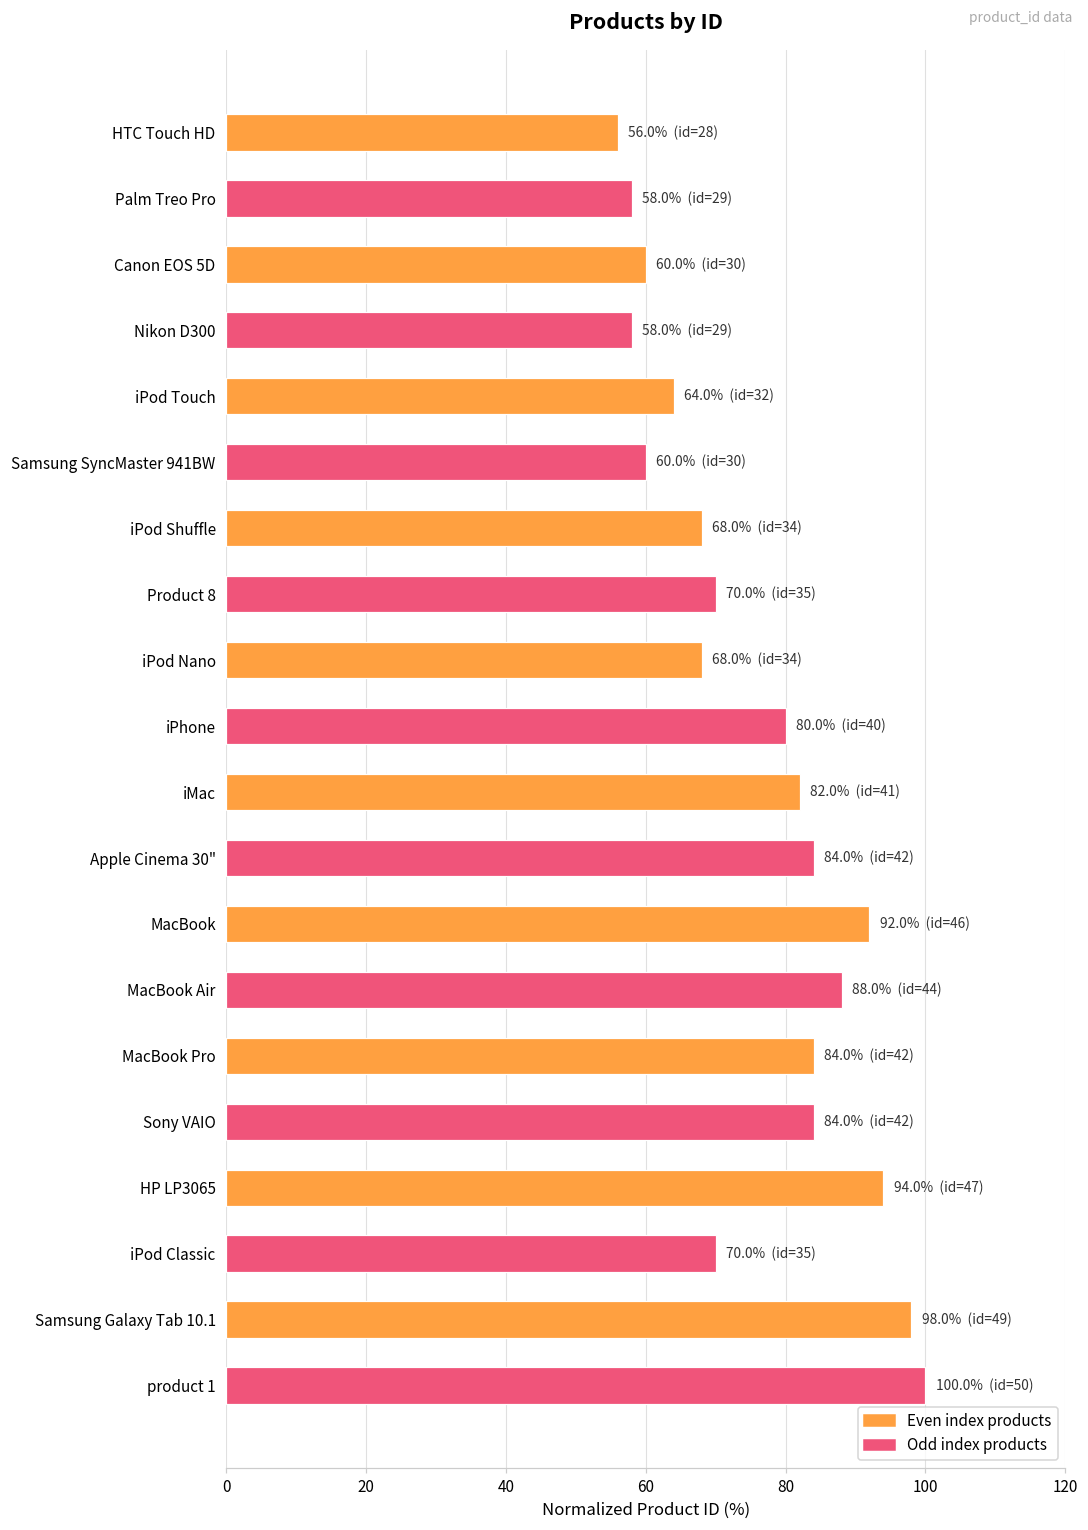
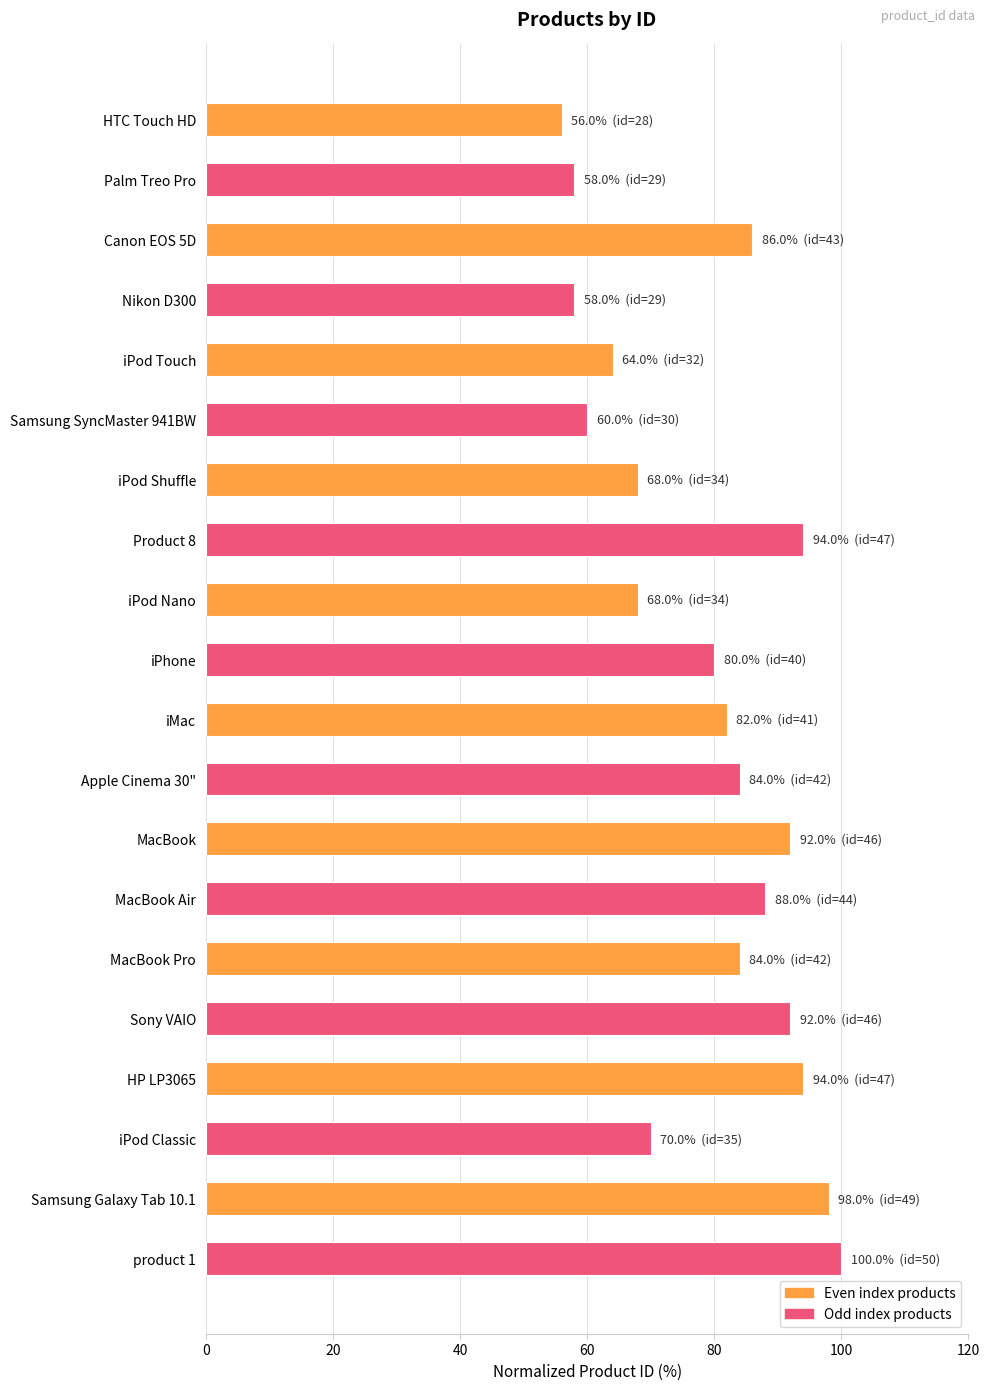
  {
    "HTC Touch HD": "56.0%",
    "Palm Treo Pro": "58.0%",
-   "Canon EOS 5D": "60.0% (id=30)",
+   "Canon EOS 5D": "86.0% (id=43)",
    "Nikon D300": "58.0%",
    "iPod Touch": "64.0%",
    "Samsung SyncMaster 941BW": "60.0%",
    "iPod Shuffle": "68.0%",
-   "Product 8": "70.0% (id=35)",
+   "Product 8": "94.0% (id=47)",
    "iPod Nano": "68.0%",
    "iPhone": "80.0%",
    "iMac": "82.0%",
    "Apple Cinema 30\"": "84.0%",
    "MacBook": "92.0%",
    "MacBook Air": "88.0%",
    "MacBook Pro": "84.0%",
-   "Sony VAIO": "84.0% (id=42)",
+   "Sony VAIO": "92.0% (id=46)",
    "HP LP3065": "94.0%",
    "iPod Classic": "70.0%",
    "Samsung Galaxy Tab 10.1": "98.0%",
    "product 1": "100.0%"
  }
